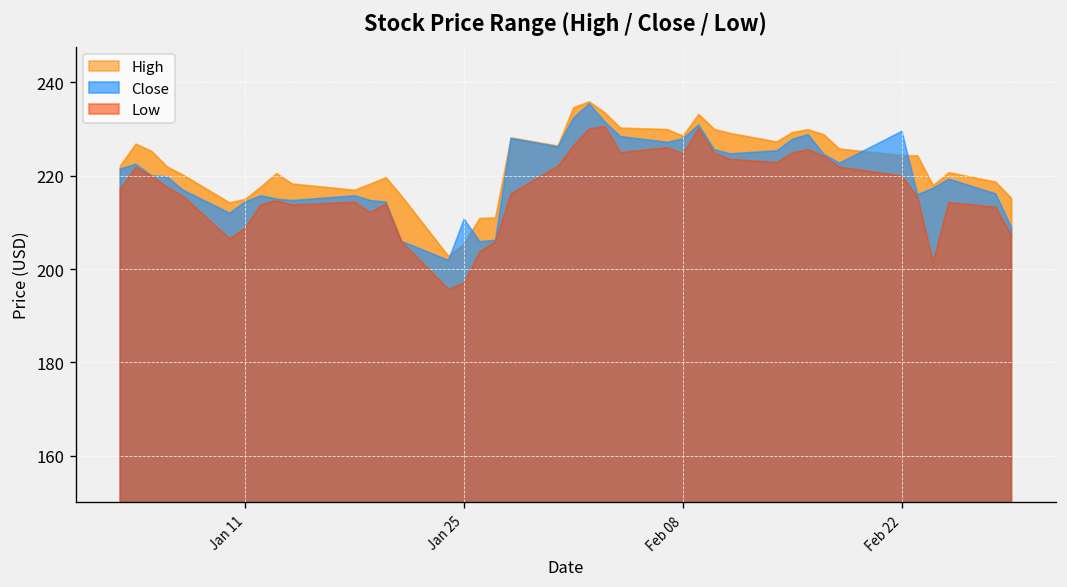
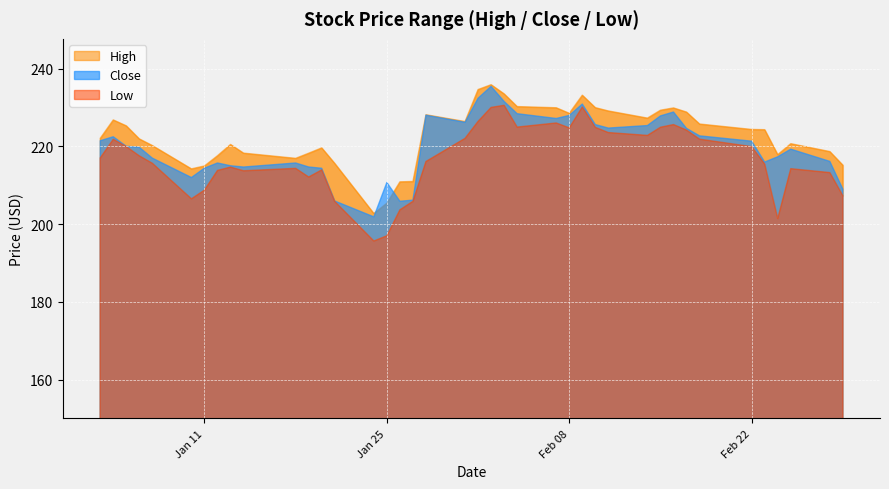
  {
    "Close": {
      "Jan 25": 211,
-     "Feb 22": 230
+     "Feb 22": 221
    }
  }
